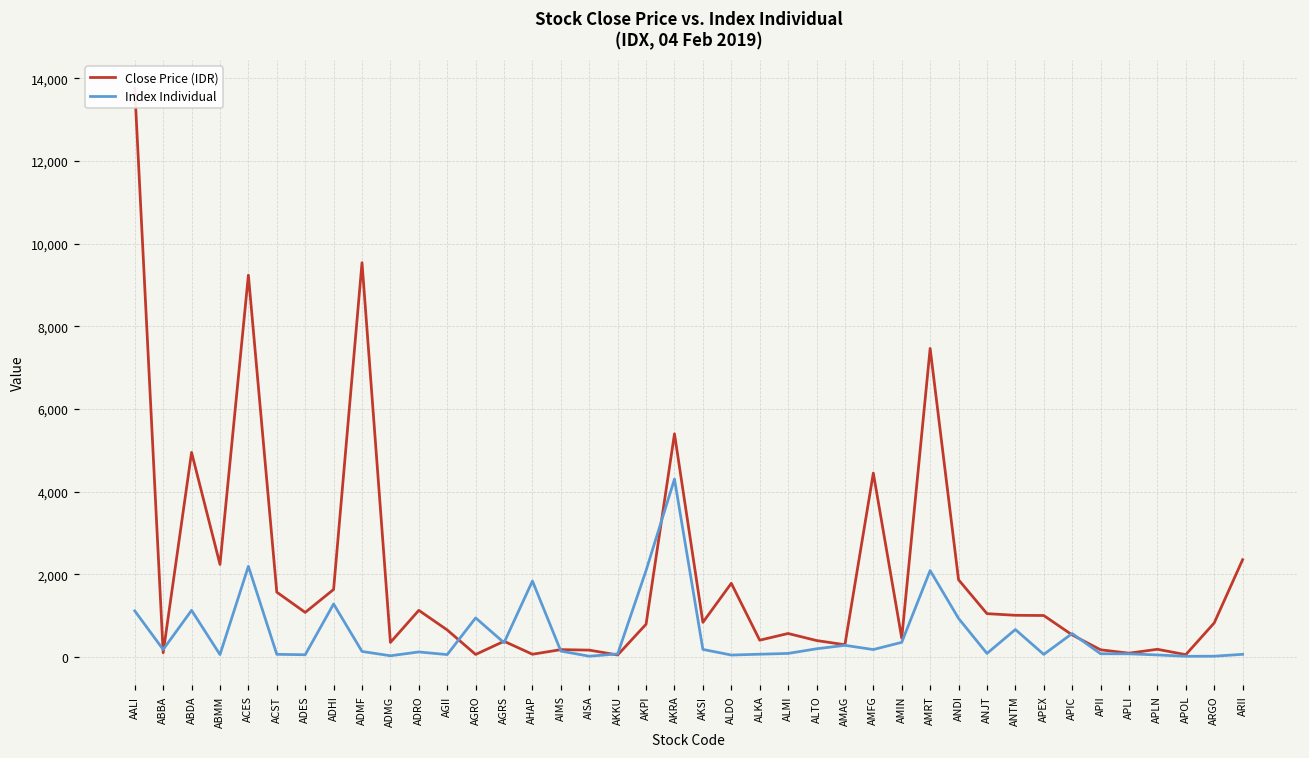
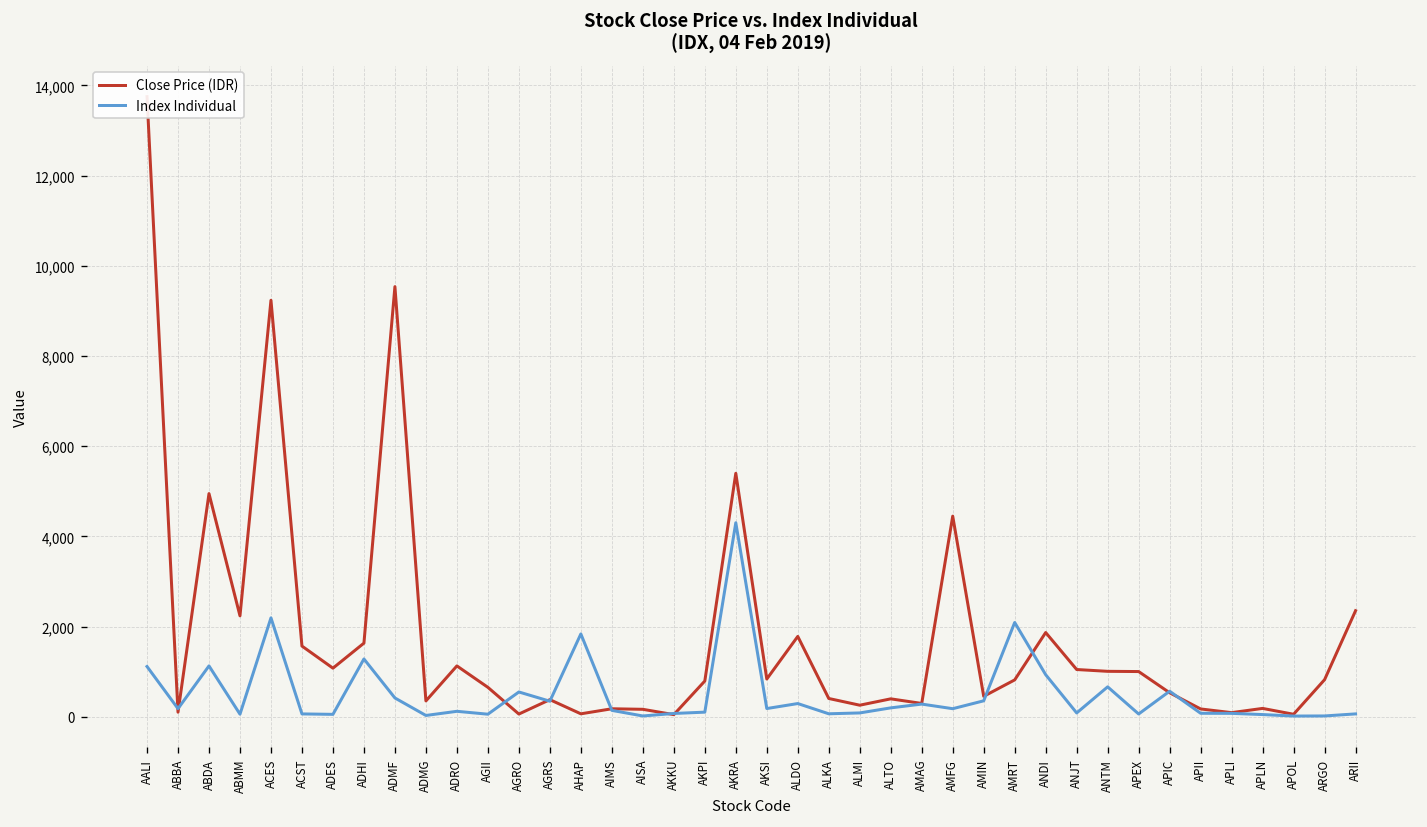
  {
    "Close Price (IDR)": {
      "ABBA": "100",
      "ABDA": "5,000",
      "ABMM": "2,200",
      "ACES": "9,200",
      "ACST": "1,600",
      "ADES": "1,100",
      "ADHI": "1,600",
      "ADMF": "9,500",
      "ADMG": "400",
      "ADRO": "1,100",
      "AGII": "700",
      "AGRO": "100",
      "AHAP": "100",
      "AISA": "200",
      "AKPI": "800",
      "AKRA": "5,400",
      "AKSI": "800",
      "ALDO": "1,800",
      "ALKA": "400",
-     "ALMI": "600",
+     "ALMI": "300",
      "ALTO": "400",
      "AMFG": "4,500",
      "AMIN": "500",
-     "AMRT": "7,500",
+     "AMRT": "800",
      "ANDI": "1,900",
      "ANJT": "1,100",
      "ANTM": "1,000",
      "APEX": "1,000",
      "APII": "200",
      "APLN": "200",
      "ARGO": "800",
      "ARII": "2,400"
    },
    "Index Individual": {
      "AALI": "1,100",
      "ABBA": "200",
      "ABDA": "1,100",
      "ABMM": "100",
      "ACES": "2,200",
      "ACST": "100",
      "ADES": "100",
      "ADHI": "1,300",
-     "ADMF": "100",
+     "ADMF": "400",
      "ADMG": "0",
      "ADRO": "100",
      "AGII": "100",
-     "AGRO": "900",
+     "AGRO": "600",
      "AHAP": "1,800",
      "AISA": "0",
-     "AKPI": "2,100",
+     "AKPI": "100",
      "AKRA": "4,300",
      "AKSI": "200",
-     "ALDO": "0",
+     "ALDO": "300",
      "ALKA": "100",
      "ALMI": "100",
      "ALTO": "200",
      "AMFG": "200",
      "AMIN": "400",
      "AMRT": "2,100",
      "ANDI": "900",
      "ANJT": "100",
      "ANTM": "700",
      "APEX": "100",
      "APII": "100",
      "APLN": "100",
      "ARGO": "0",
      "ARII": "100"
    }
  }
